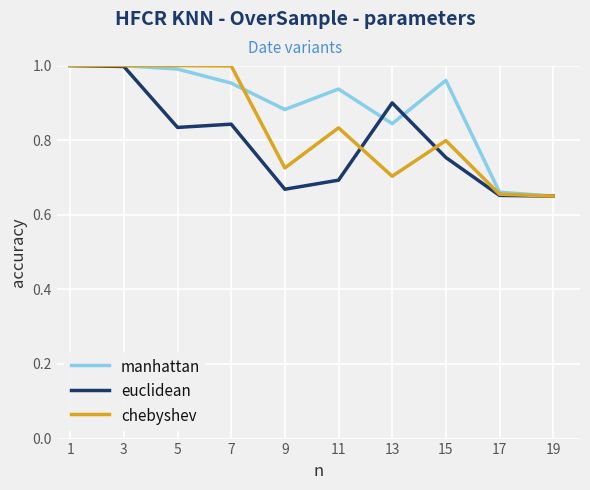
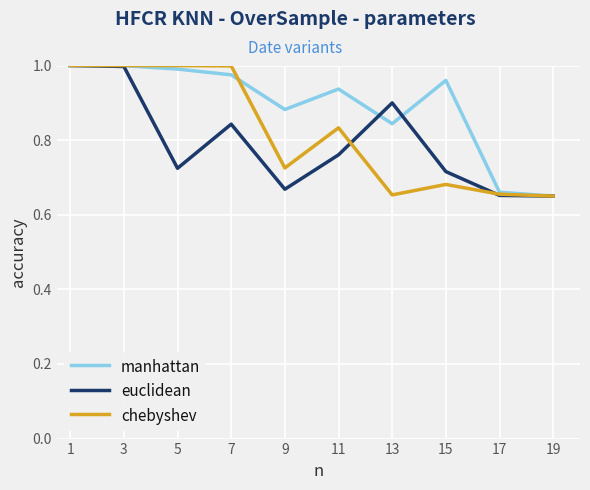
  {
    "manhattan": {
      "5": 0.99,
-     "7": 0.95,
+     "7": 0.97,
      "9": 0.88,
      "11": 0.94,
      "13": 0.84,
      "15": 0.96
    },
    "euclidean": {
-     "5": 0.83,
+     "5": 0.72,
      "7": 0.84,
      "9": 0.67,
-     "11": 0.69,
+     "11": 0.76,
      "13": 0.90,
-     "15": 0.75
+     "15": 0.72
    },
    "chebyshev": {
      "5": 1.00,
      "7": 1.00,
      "9": 0.73,
      "11": 0.83,
-     "13": 0.70,
-     "15": 0.80
+     "13": 0.65,
+     "15": 0.68
    }
  }
